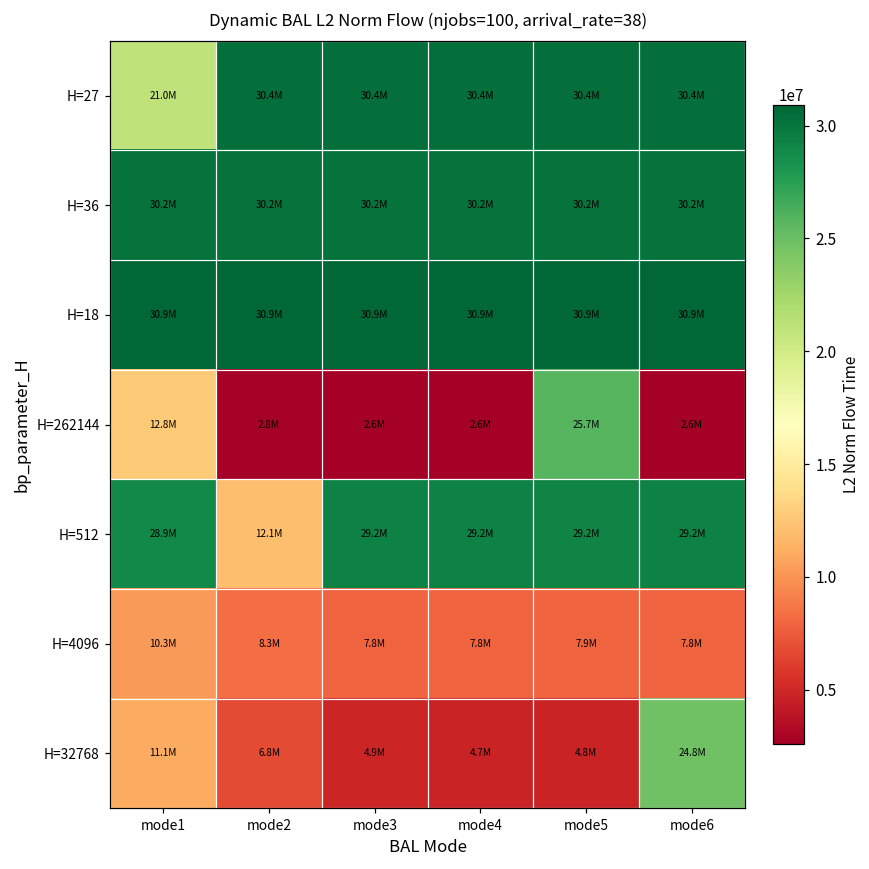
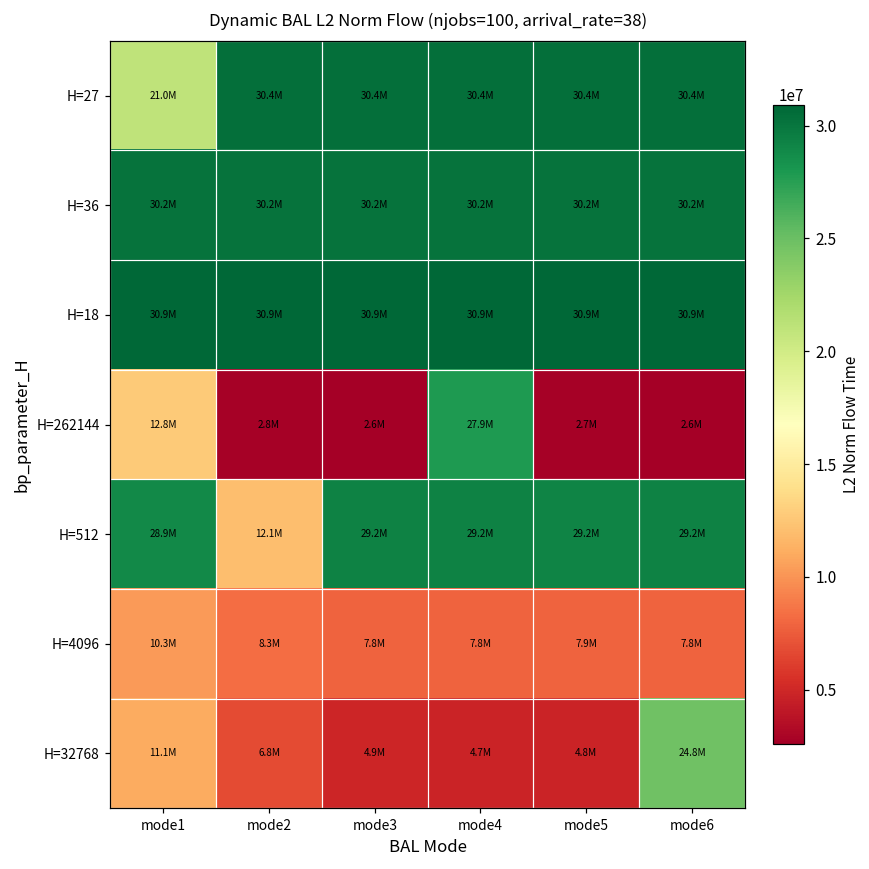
  {
    "H=27": {
      "mode1": "21.0M",
      "mode2": "30.4M",
      "mode3": "30.4M",
      "mode4": "30.4M",
      "mode5": "30.4M",
      "mode6": "30.4M"
    },
    "H=36": {
      "mode1": "30.2M",
      "mode2": "30.2M",
      "mode3": "30.2M",
      "mode4": "30.2M",
      "mode5": "30.2M",
      "mode6": "30.2M"
    },
    "H=18": {
      "mode1": "30.9M",
      "mode2": "30.9M",
      "mode3": "30.9M",
      "mode4": "30.9M",
      "mode5": "30.9M",
      "mode6": "30.9M"
    },
    "H=262144": {
      "mode1": "12.8M",
      "mode2": "2.8M",
      "mode3": "2.6M",
-     "mode4": "2.6M",
-     "mode5": "25.7M",
+     "mode4": "27.9M",
+     "mode5": "2.7M",
      "mode6": "2.6M"
    },
    "H=512": {
      "mode1": "28.9M",
      "mode2": "12.1M",
      "mode3": "29.2M",
      "mode4": "29.2M",
      "mode5": "29.2M",
      "mode6": "29.2M"
    },
    "H=4096": {
      "mode1": "10.3M",
      "mode2": "8.3M",
      "mode3": "7.8M",
      "mode4": "7.8M",
      "mode5": "7.9M",
      "mode6": "7.8M"
    },
    "H=32768": {
      "mode1": "11.1M",
      "mode2": "6.8M",
      "mode3": "4.9M",
      "mode4": "4.7M",
      "mode5": "4.8M",
      "mode6": "24.8M"
    }
  }
